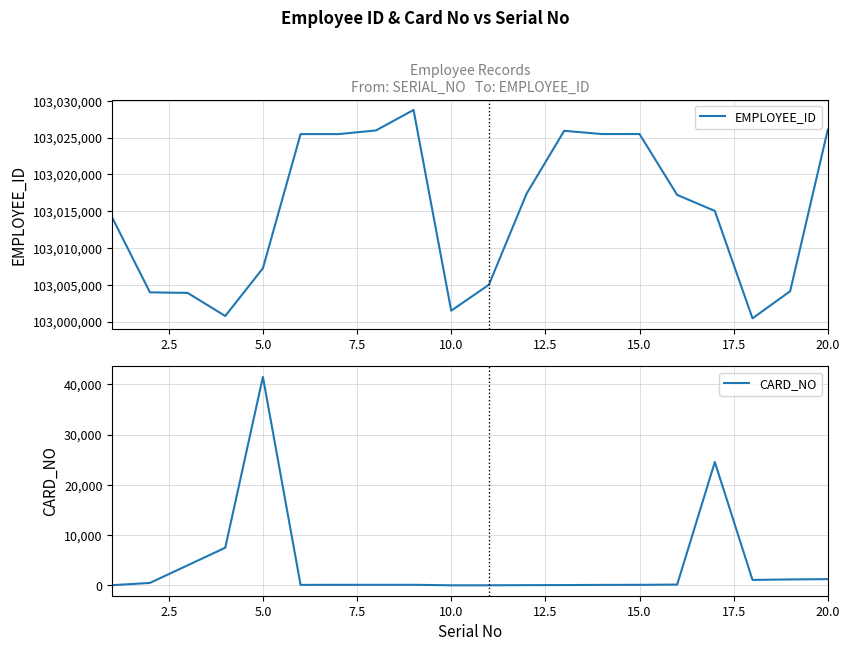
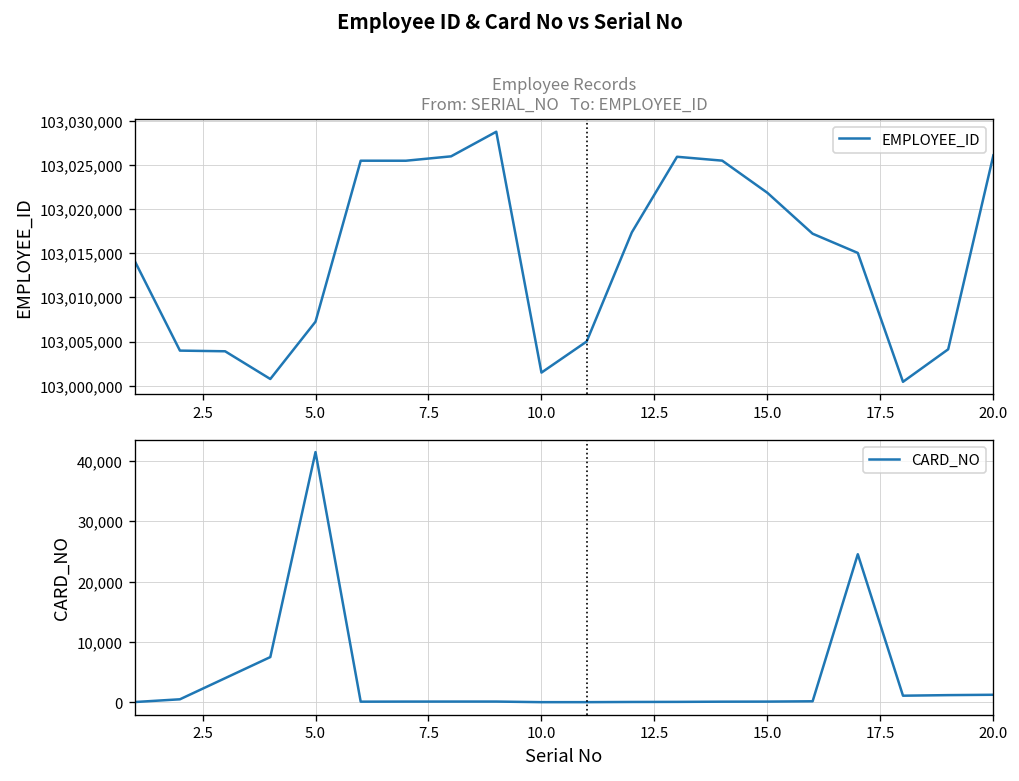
  {
    "Employee Records From: SERIAL_NO To: EMPLOYEE_ID": {
      "5.0": "103,007,000",
      "10.0": "103,001,000",
-     "15.0": "103,025,000",
+     "15.0": "103,022,000",
      "20.0": "103,026,000"
    }
  }
